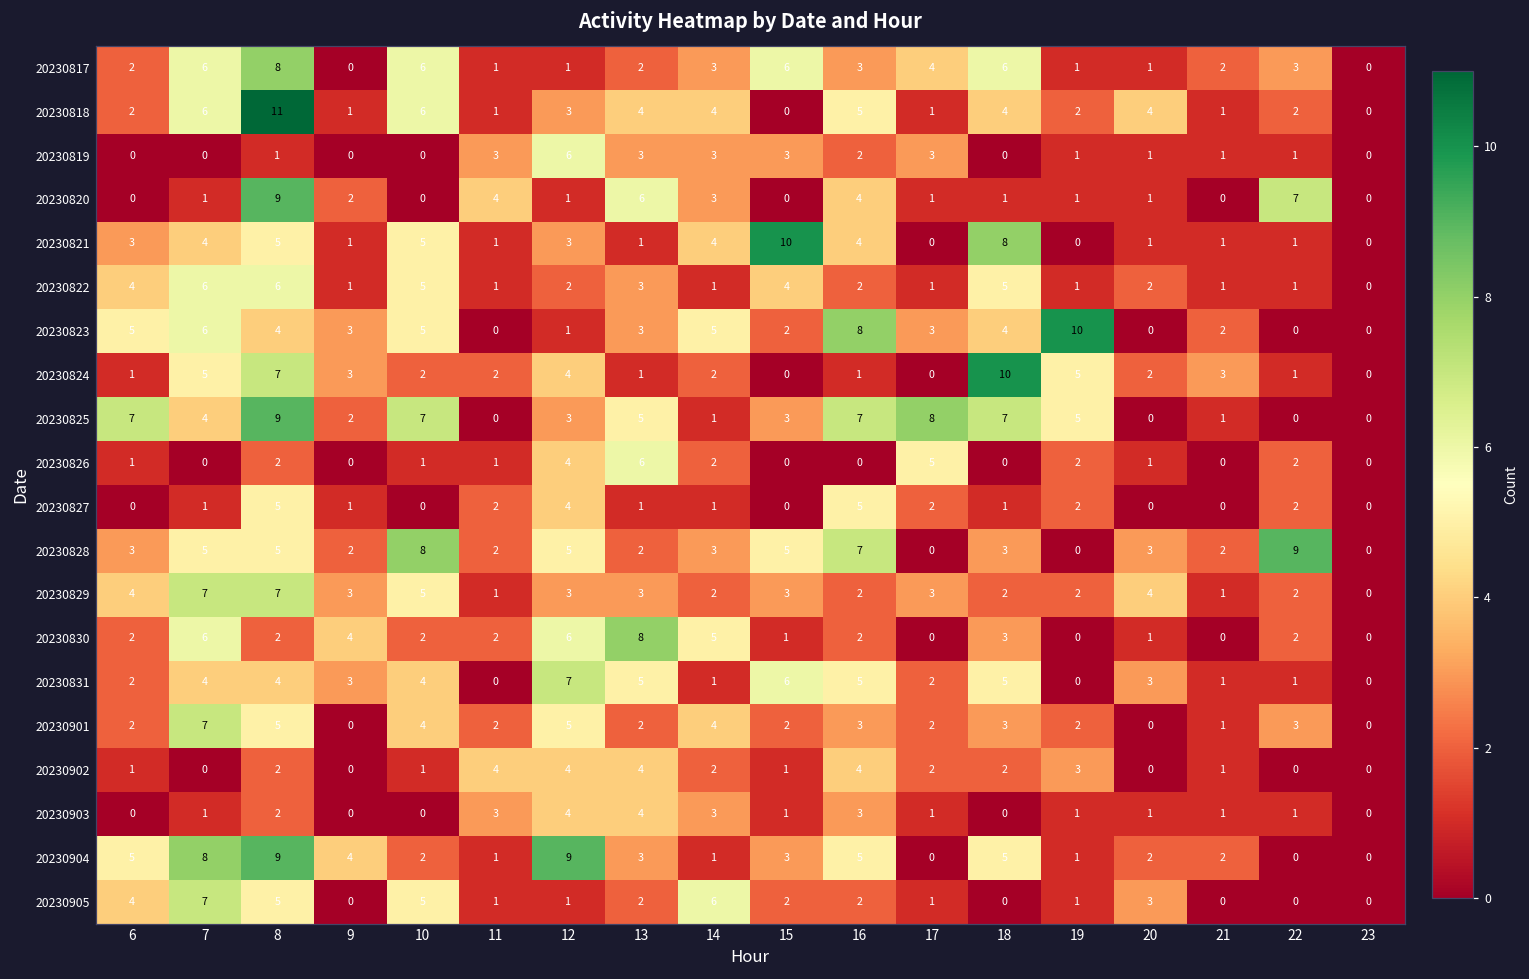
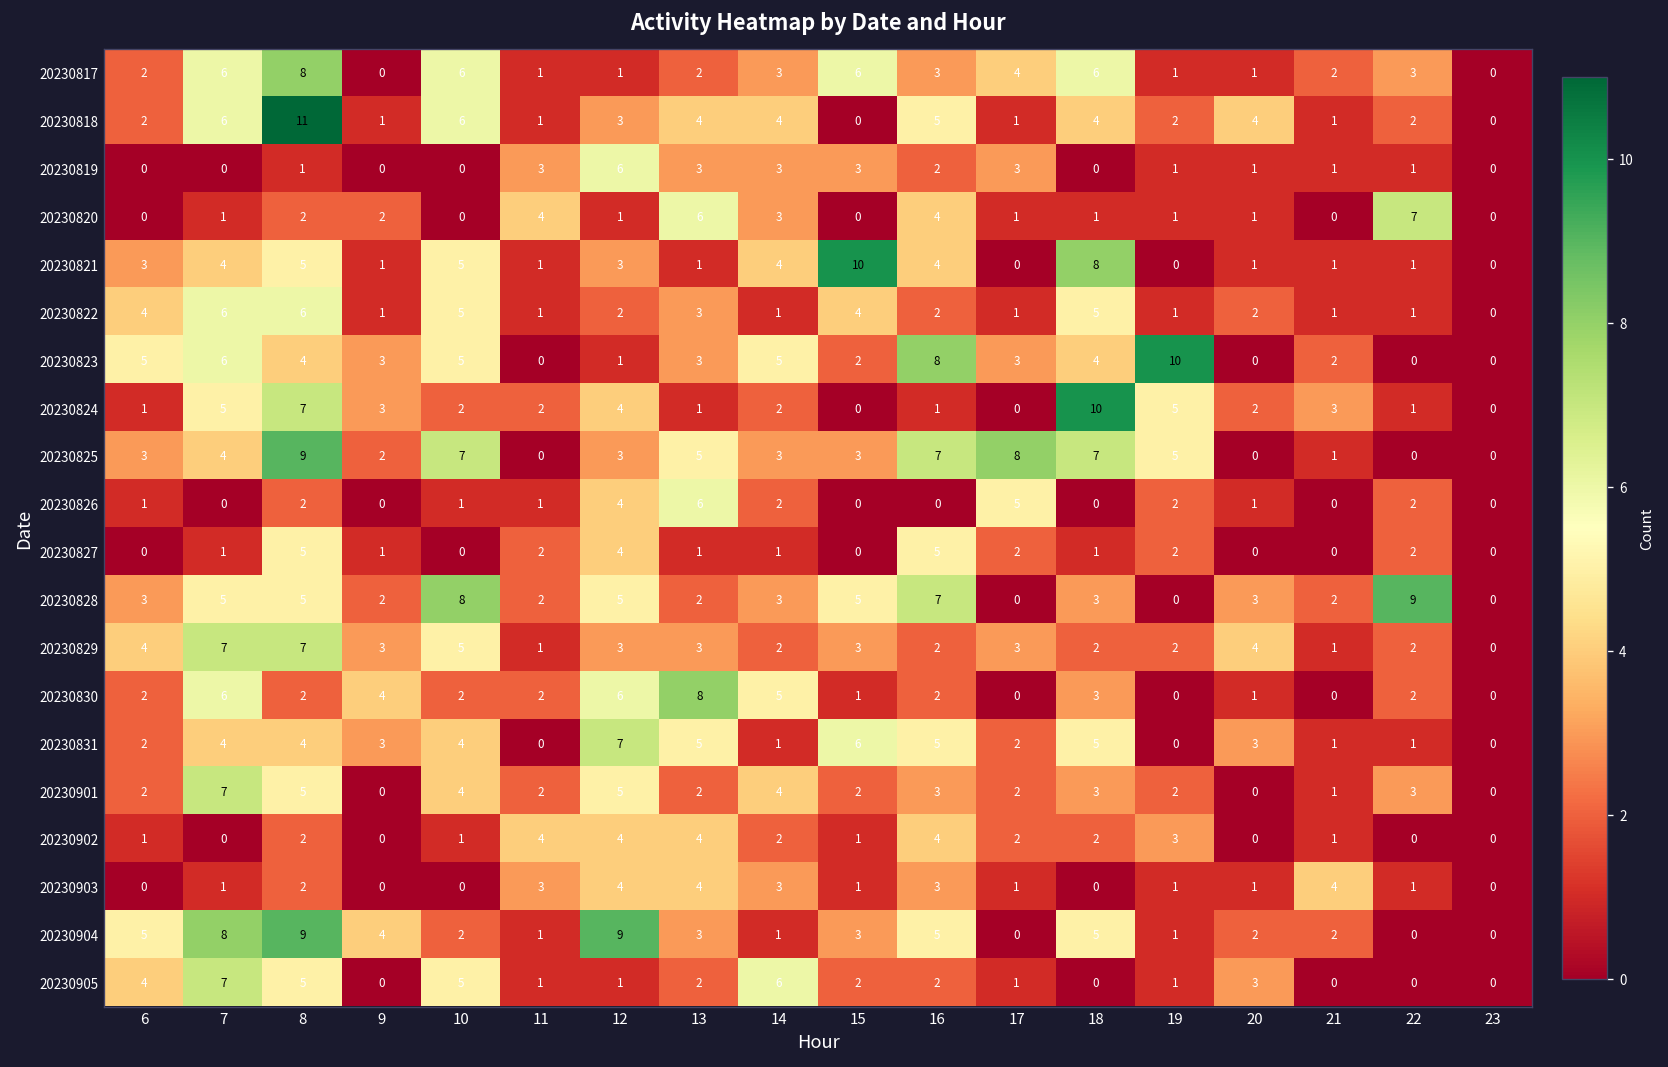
  {
    "20230820": {
      "6": 0,
      "7": 1,
-     "8": 9,
+     "8": 2,
      "9": 2,
      "10": 0,
      "11": 4,
      "12": 1,
      "13": 6,
      "14": 3,
      "15": 0,
      "16": 4,
      "17": 1,
      "18": 1,
      "19": 1,
      "20": 1,
      "21": 0,
      "22": 7,
      "23": 0
    },
    "20230825": {
-     "6": 7,
+     "6": 3,
      "7": 4,
      "8": 9,
      "9": 2,
      "10": 7,
      "11": 0,
      "12": 3,
      "13": 5,
-     "14": 1,
+     "14": 3,
      "15": 3,
      "16": 7,
      "17": 8,
      "18": 7,
      "19": 5,
      "20": 0,
      "21": 1,
      "22": 0,
      "23": 0
    },
    "20230903": {
      "6": 0,
      "7": 1,
      "8": 2,
      "9": 0,
      "10": 0,
      "11": 3,
      "12": 4,
      "13": 4,
      "14": 3,
      "15": 1,
      "16": 3,
      "17": 1,
      "18": 0,
      "19": 1,
      "20": 1,
-     "21": 1,
+     "21": 4,
      "22": 1,
      "23": 0
    }
  }
